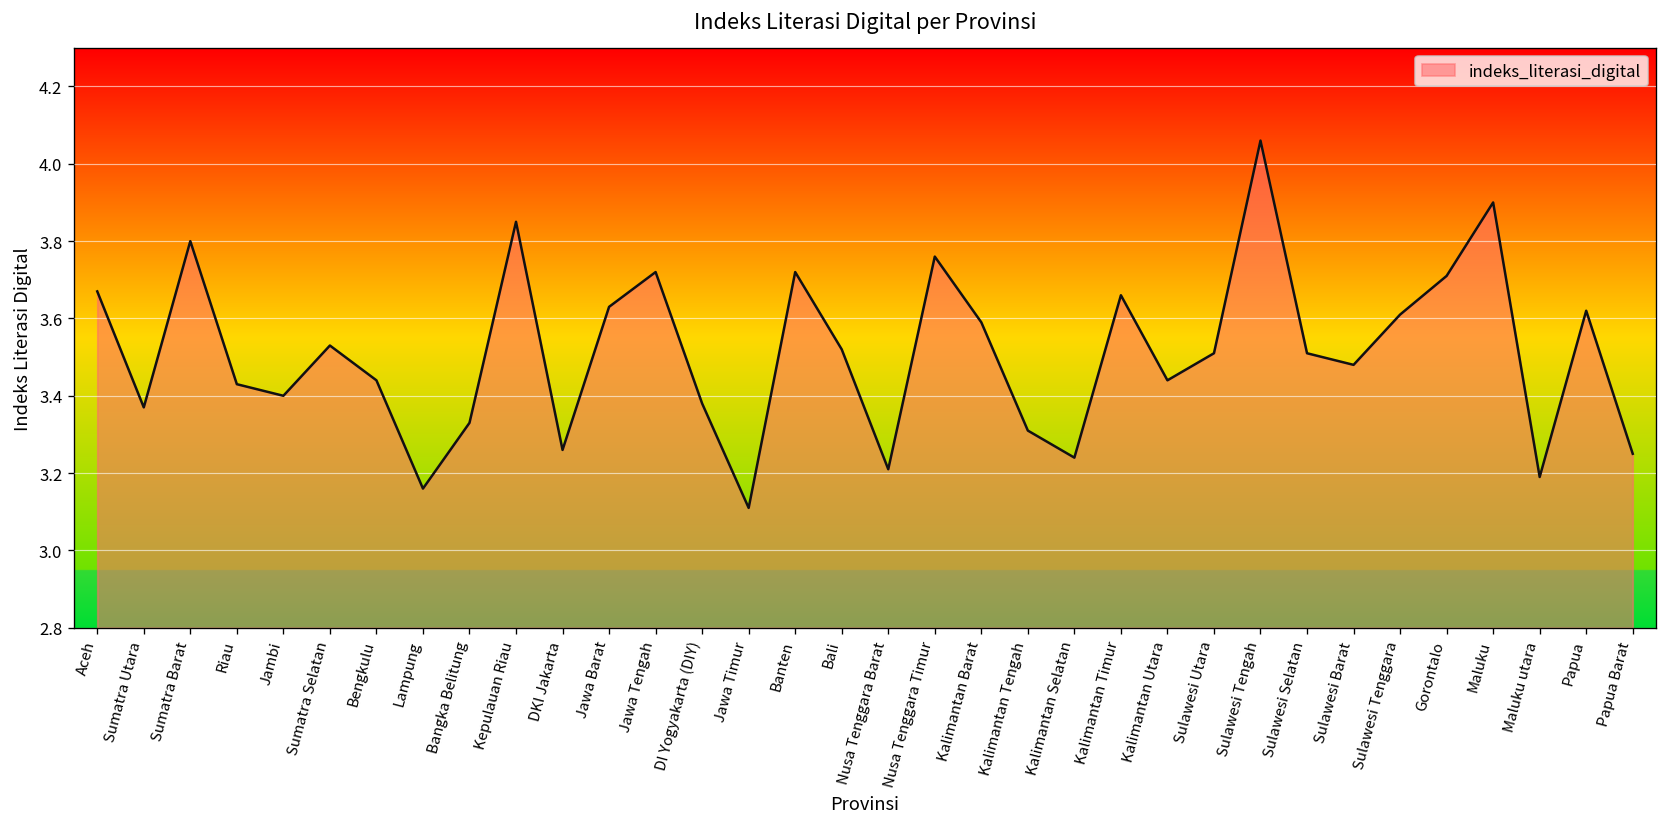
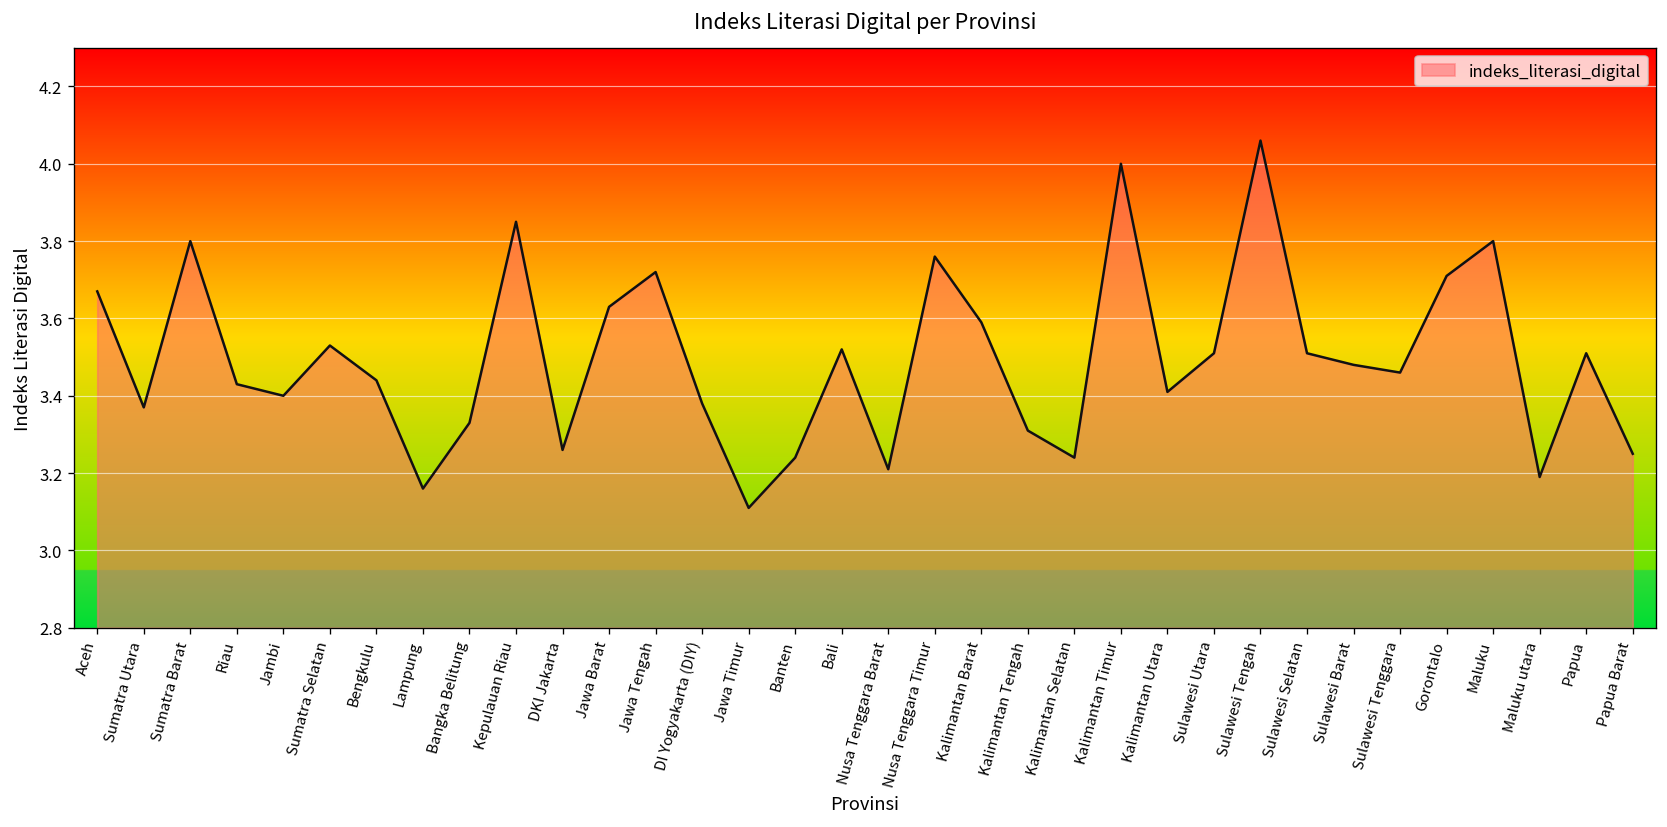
  {
    "Aceh": 3.67,
    "Sumatra Utara": 3.37,
    "Sumatra Barat": 3.80,
    "Riau": 3.43,
    "Jambi": 3.40,
    "Sumatra Selatan": 3.53,
    "Bengkulu": 3.44,
    "Lampung": 3.16,
    "Bangka Belitung": 3.33,
    "Kepulauan Riau": 3.85,
    "DKI Jakarta": 3.26,
    "Jawa Barat": 3.63,
    "Jawa Tengah": 3.72,
    "DI Yogyakarta (DIY)": 3.38,
    "Jawa Timur": 3.11,
-   "Banten": 3.72,
+   "Banten": 3.24,
    "Bali": 3.52,
    "Nusa Tenggara Barat": 3.21,
    "Nusa Tenggara Timur": 3.76,
    "Kalimantan Barat": 3.59,
    "Kalimantan Tengah": 3.31,
    "Kalimantan Selatan": 3.24,
-   "Kalimantan Timur": 3.66,
-   "Kalimantan Utara": 3.44,
+   "Kalimantan Timur": 4.00,
+   "Kalimantan Utara": 3.41,
    "Sulawesi Utara": 3.51,
    "Sulawesi Tengah": 4.06,
    "Sulawesi Selatan": 3.51,
    "Sulawesi Barat": 3.48,
-   "Sulawesi Tenggara": 3.61,
+   "Sulawesi Tenggara": 3.46,
    "Gorontalo": 3.71,
-   "Maluku": 3.9,
+   "Maluku": 3.8,
    "Maluku utara": 3.19,
-   "Papua": 3.62,
+   "Papua": 3.51,
    "Papua Barat": 3.25
  }
